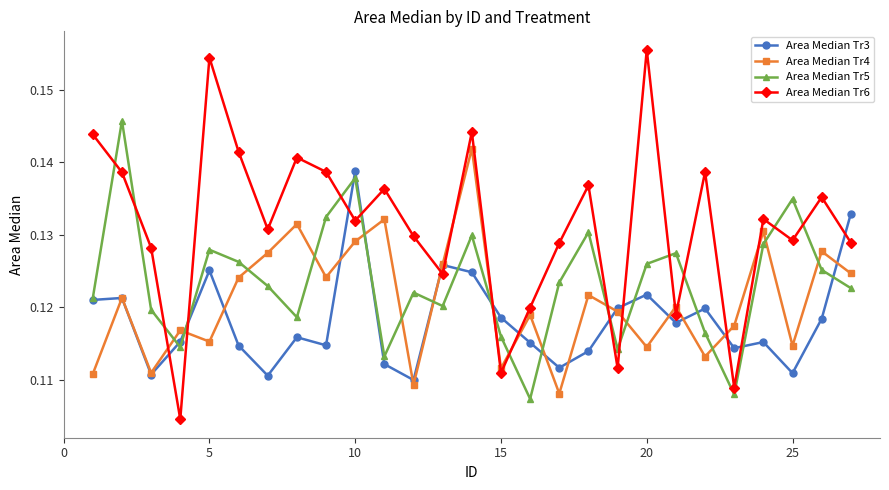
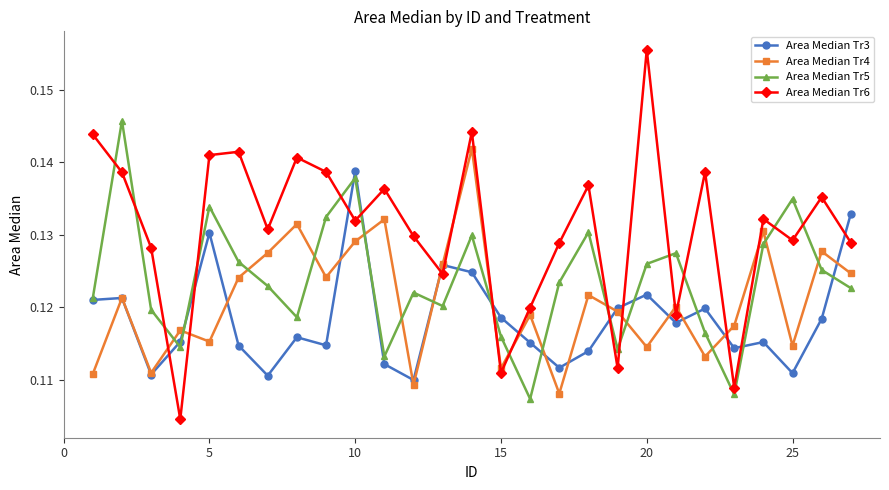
  {
    "Area Median Tr3": {
-     "5": 0.125,
+     "5": 0.130,
      "10": 0.139,
      "15": 0.119,
      "20": 0.122,
      "25": 0.111
    },
    "Area Median Tr4": {
      "5": 0.115,
      "10": 0.129,
      "15": 0.112,
      "20": 0.115,
      "25": 0.115
    },
    "Area Median Tr5": {
-     "5": 0.128,
+     "5": 0.134,
      "10": 0.138,
      "15": 0.116,
      "20": 0.126,
      "25": 0.135
    },
    "Area Median Tr6": {
-     "5": 0.154,
+     "5": 0.141,
      "10": 0.132,
      "15": 0.111,
      "20": 0.155,
      "25": 0.129
    }
  }
